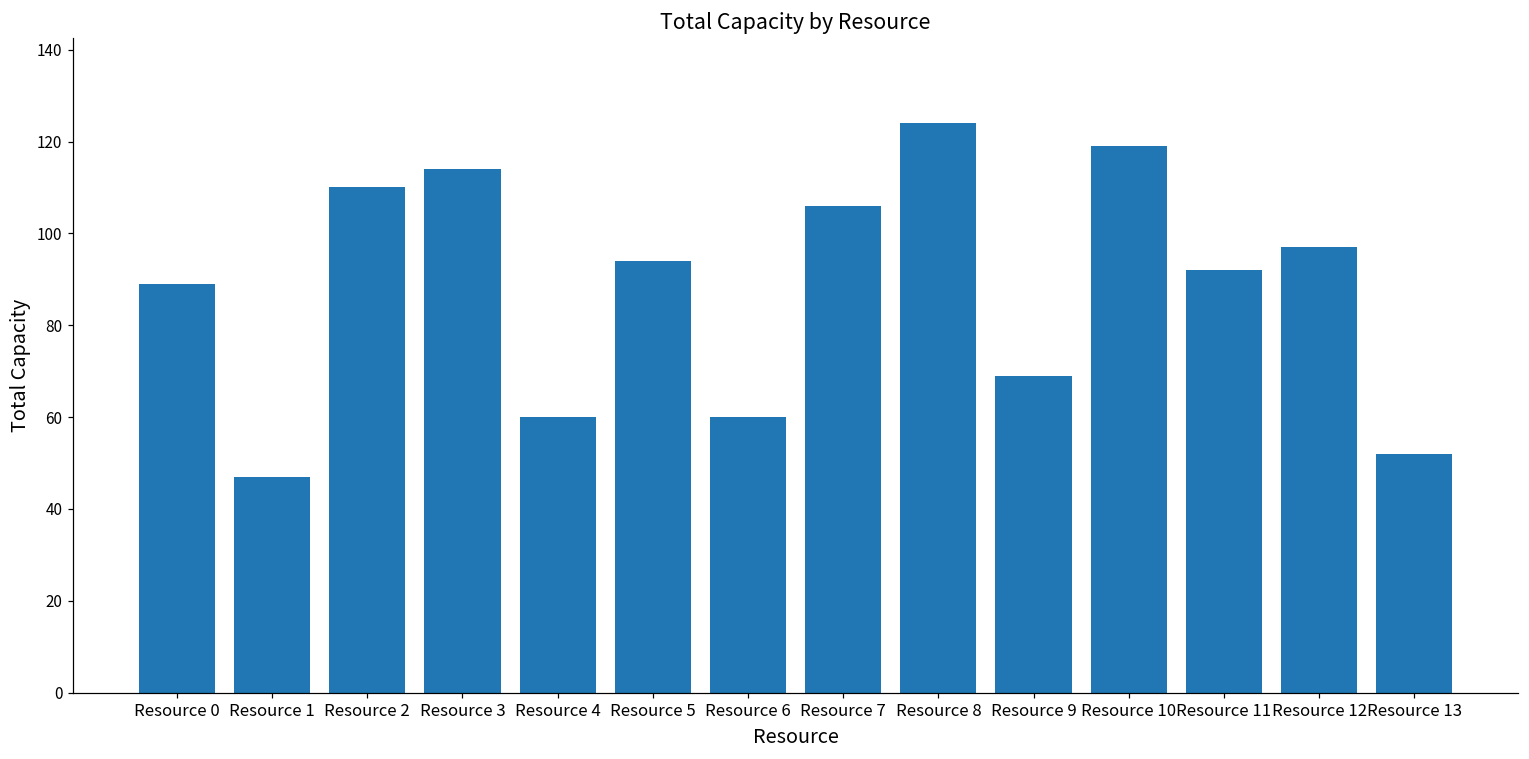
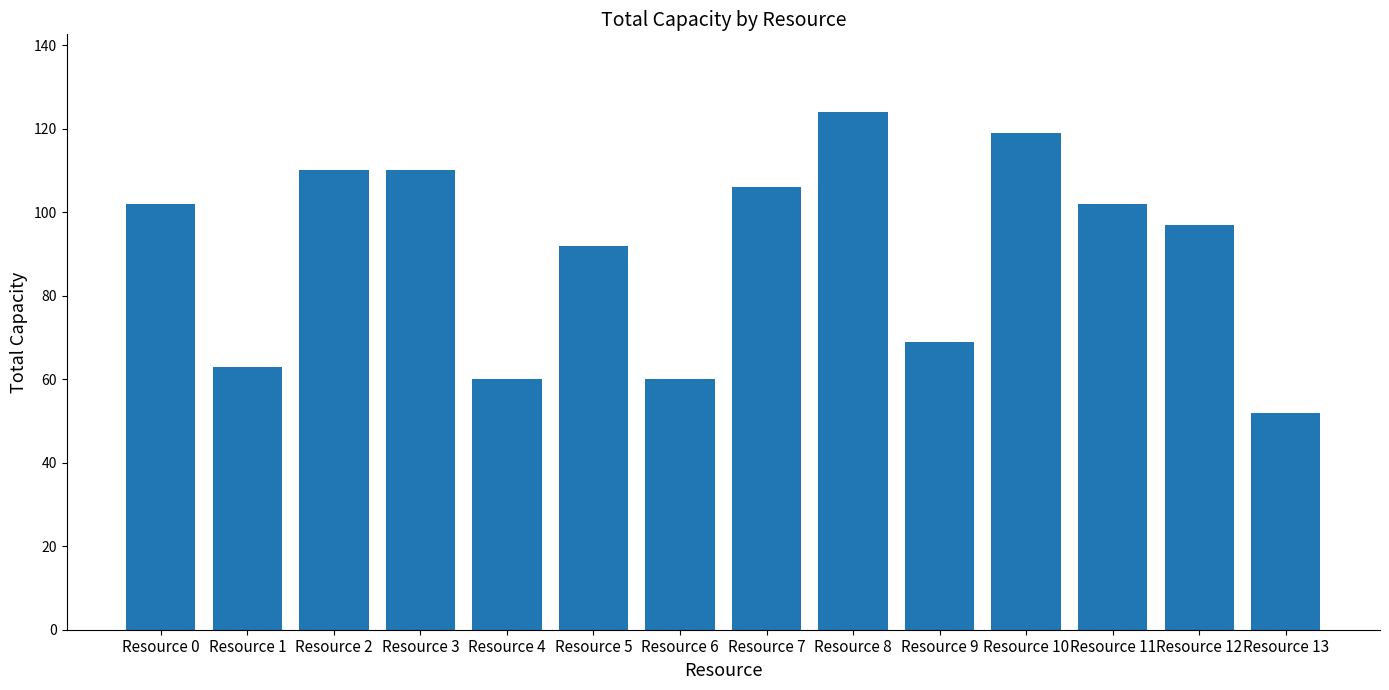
  {
-   "Resource 0": 89,
-   "Resource 1": 47,
+   "Resource 0": 102,
+   "Resource 1": 63,
    "Resource 2": 110,
-   "Resource 3": 114,
+   "Resource 3": 110,
    "Resource 4": 60,
-   "Resource 5": 94,
+   "Resource 5": 92,
    "Resource 6": 60,
    "Resource 7": 106,
    "Resource 8": 124,
    "Resource 9": 69,
    "Resource 10": 119,
-   "Resource 11": 92,
+   "Resource 11": 102,
    "Resource 12": 97,
    "Resource 13": 52
  }
